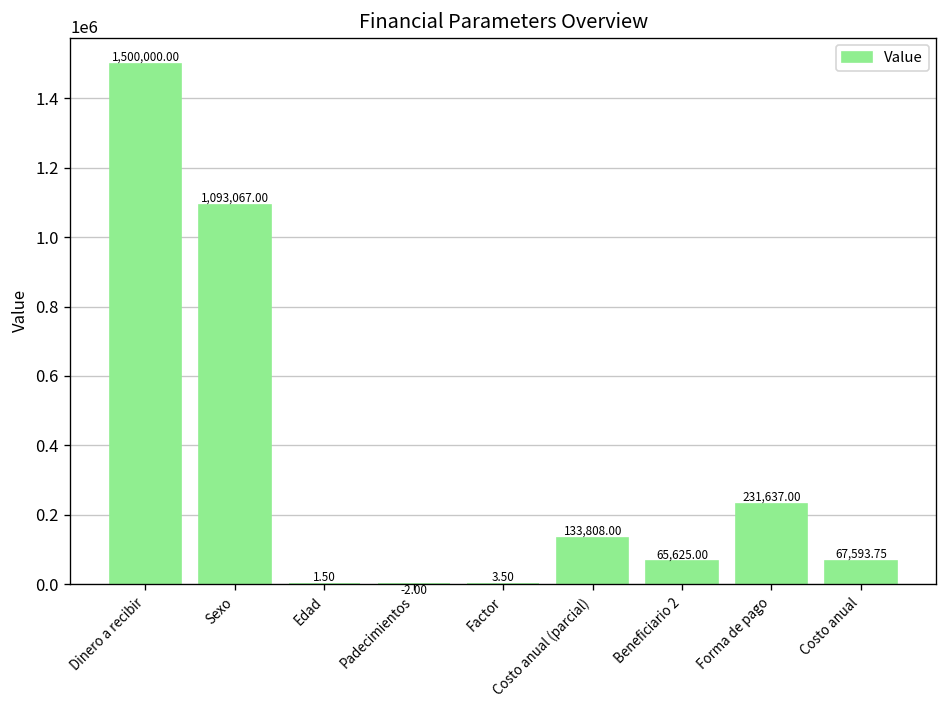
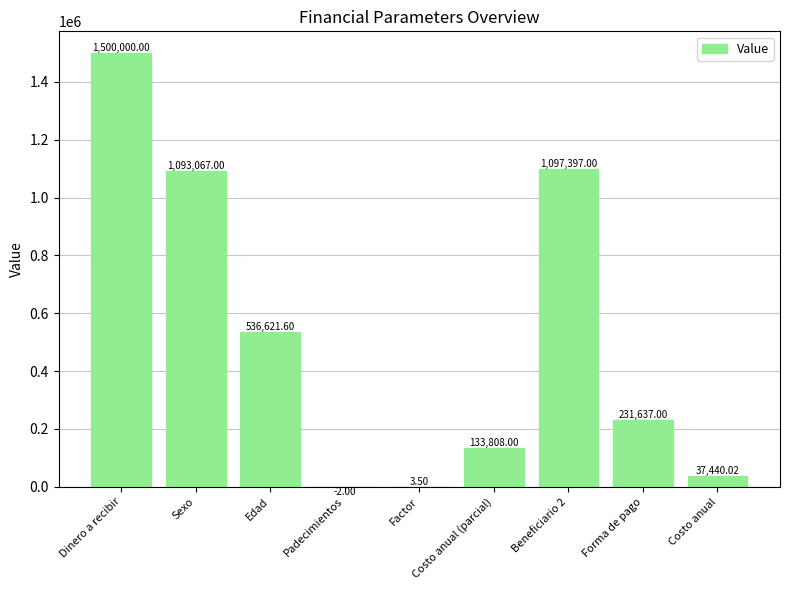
  {
    "Dinero a recibir": "1,500,000.00",
    "Sexo": "1,093,067.00",
-   "Edad": "1.50",
+   "Edad": "536,621.60",
    "Padecimientos": "-2.00",
    "Factor": "3.50",
    "Costo anual (parcial)": "133,808.00",
-   "Beneficiario 2": "65,625.00",
+   "Beneficiario 2": "1,097,397.00",
    "Forma de pago": "231,637.00",
-   "Costo anual": "67,593.75"
+   "Costo anual": "37,440.02"
  }
